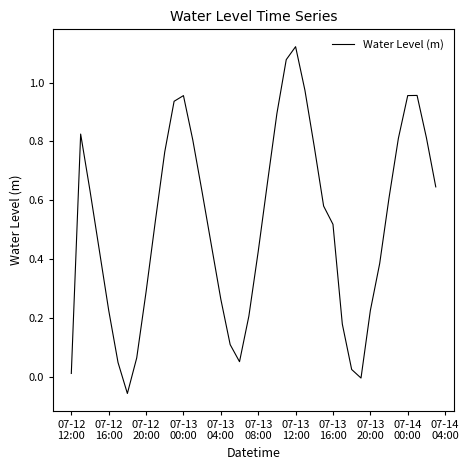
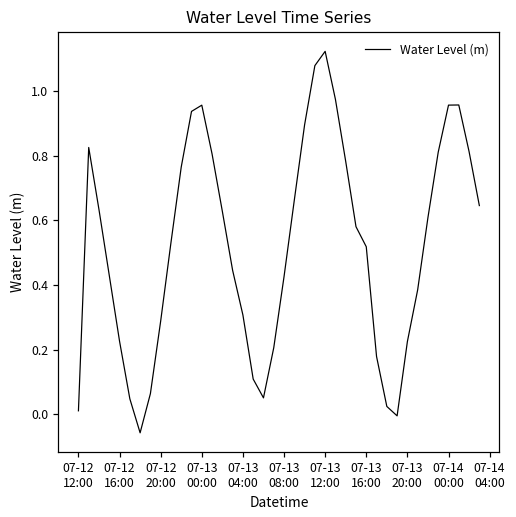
  {
    "07-12 12:00": 0.01,
    "07-12 16:00": 0.23,
    "07-12 20:00": 0.29,
    "07-13 00:00": 0.96,
-   "07-13 04:00": 0.26,
+   "07-13 04:00": 0.31,
    "07-13 08:00": 0.43,
    "07-13 12:00": 1.12,
    "07-13 16:00": 0.52,
    "07-13 20:00": 0.22,
    "07-14 00:00": 0.96
  }
